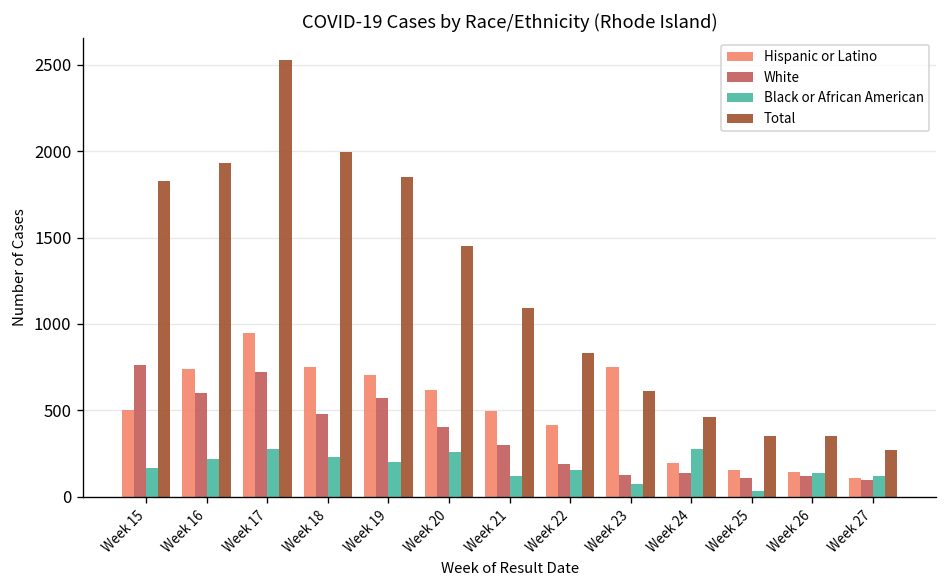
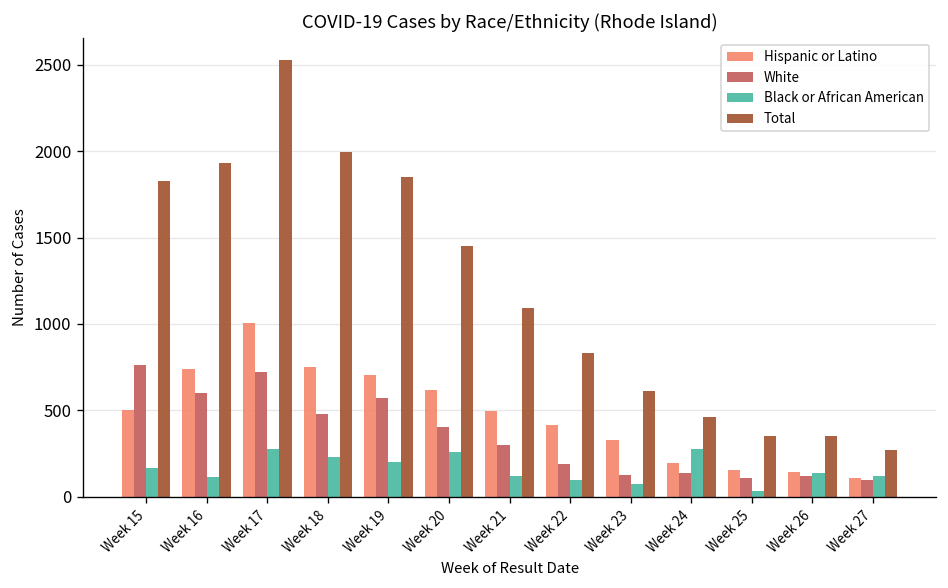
  {
    "Hispanic or Latino": {
      "Week 15": 500,
      "Week 16": 740,
-     "Week 17": 950,
+     "Week 17": 1000,
      "Week 18": 750,
      "Week 19": 700,
      "Week 20": 620,
      "Week 21": 490,
      "Week 22": 420,
-     "Week 23": 750,
+     "Week 23": 330,
      "Week 24": 200,
      "Week 25": 160,
      "Week 26": 140,
      "Week 27": 110
    },
    "Black or African American": {
      "Week 15": 170,
-     "Week 16": 220,
+     "Week 16": 120,
      "Week 17": 280,
      "Week 18": 230,
      "Week 19": 200,
      "Week 20": 260,
      "Week 21": 120,
-     "Week 22": 150,
+     "Week 22": 100,
      "Week 23": 70,
      "Week 24": 280,
      "Week 25": 30,
      "Week 26": 140,
      "Week 27": 120
    }
  }
